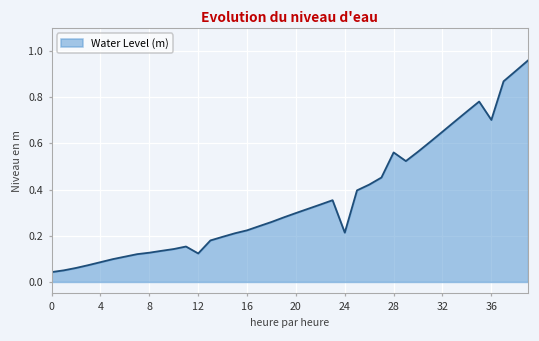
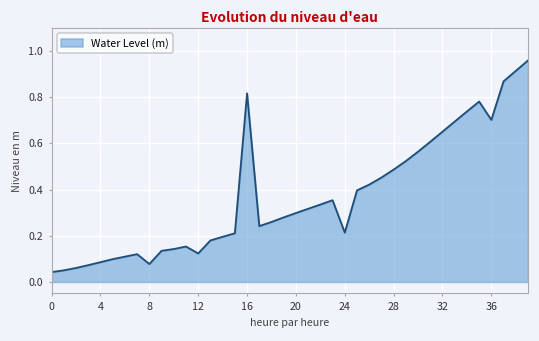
  {
    "0": 0.04,
    "4": 0.09,
-   "8": 0.13,
+   "8": 0.08,
    "12": 0.12,
-   "16": 0.22,
+   "16": 0.82,
    "20": 0.30,
    "24": 0.21,
-   "28": 0.56,
+   "28": 0.49,
    "32": 0.65,
    "36": 0.70
  }
